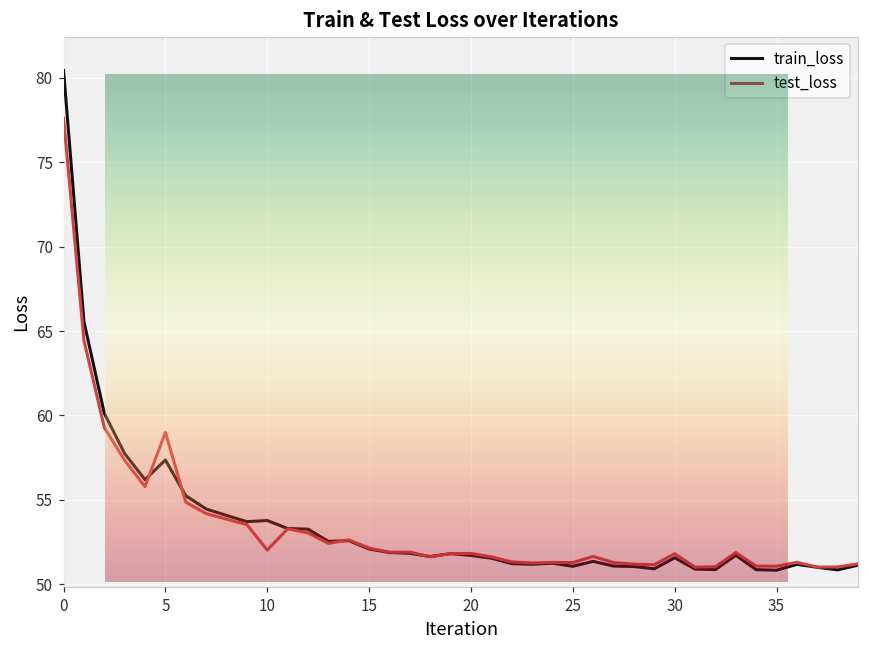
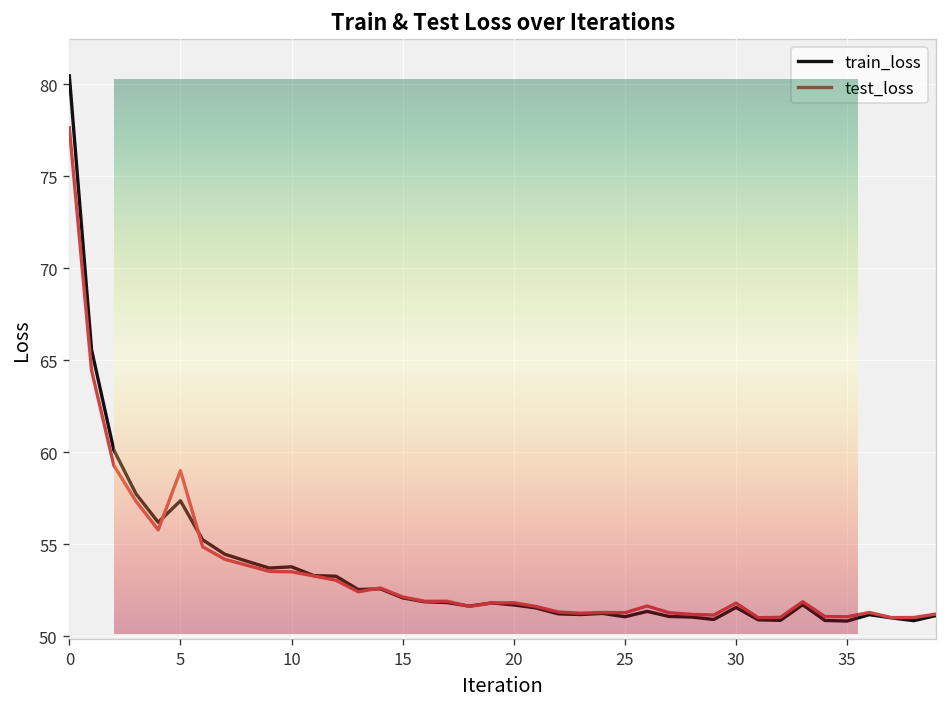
  {
    "Train & Test Loss over Iterations": {
      "train_loss": {
        "0": 80.4,
        "5": 57.4,
        "10": 53.8,
        "25": 51.1,
        "30": 51.6,
        "35": 50.8
      },
      "test_loss": {
        "0": 77.6,
        "5": 59.0,
-       "10": 52.0,
+       "10": 53.5,
        "25": 51.3,
        "30": 51.8,
        "35": 51.1
      }
    }
  }
